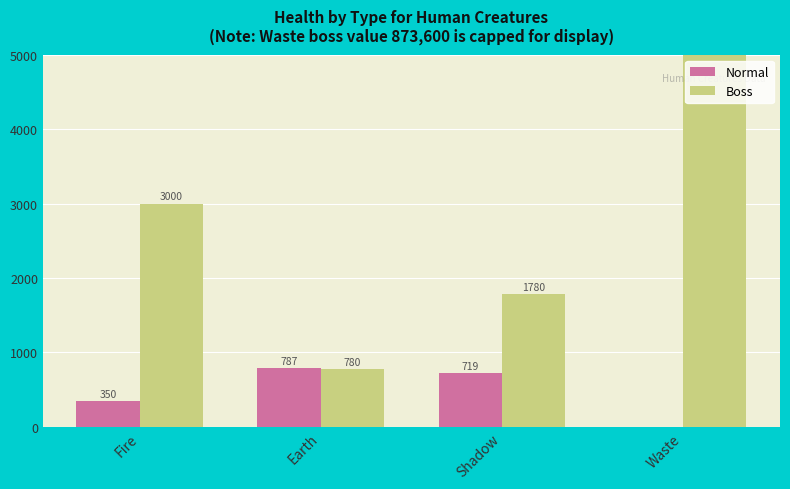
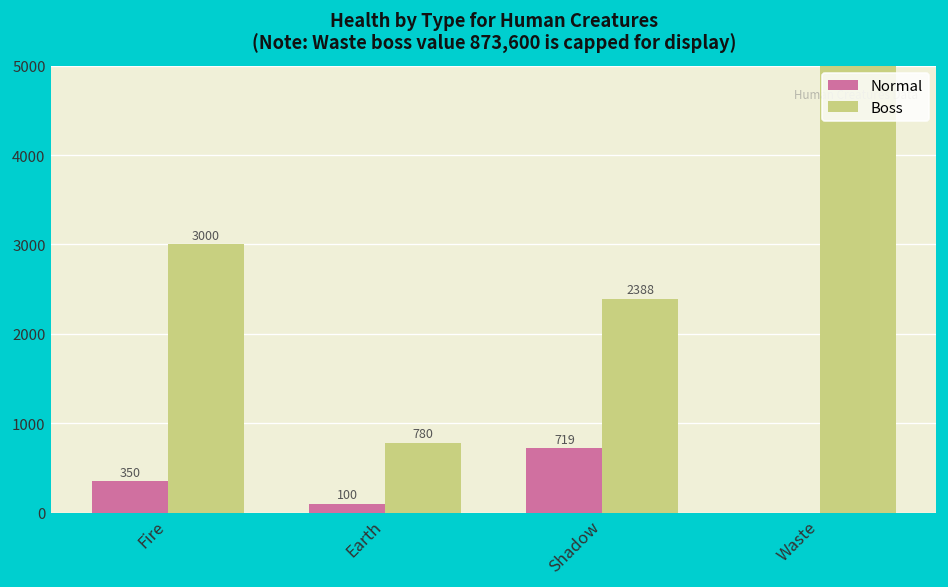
  {
    "Normal": {
      "Fire": 350,
-     "Earth": 787,
+     "Earth": 100,
      "Shadow": 719
    },
    "Boss": {
      "Fire": 3000,
      "Earth": 780,
-     "Shadow": 1780
+     "Shadow": 2388
    }
  }
